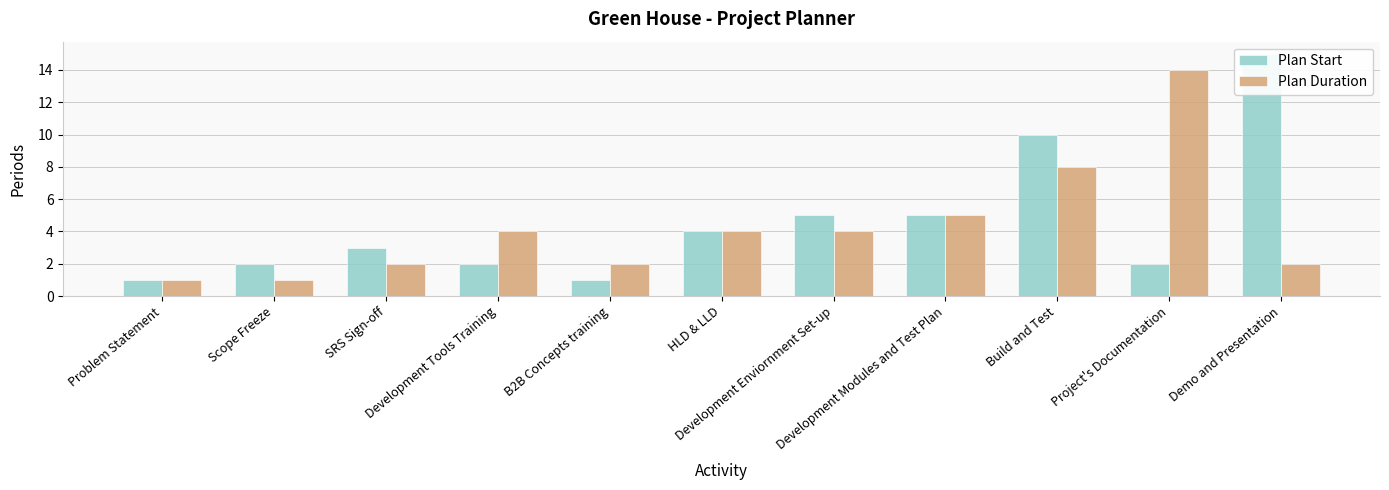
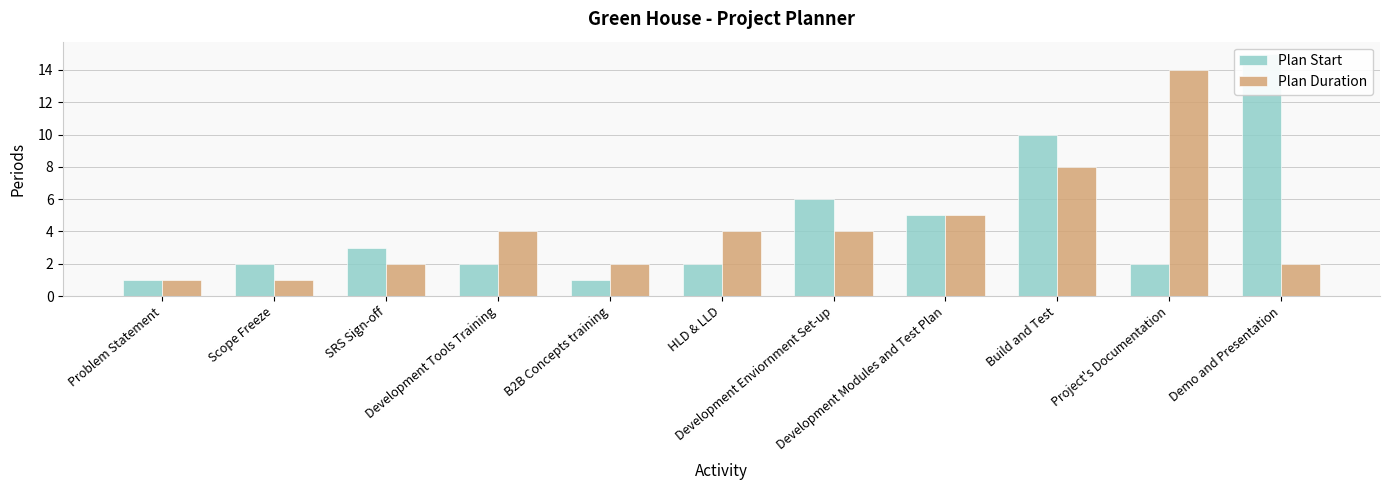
  {
    "Plan Start": {
      "Problem Statement": 1,
      "Scope Freeze": 2,
      "SRS Sign-off": 3,
      "Development Tools Training": 2,
      "B2B Concepts training": 1,
-     "HLD & LLD": 4,
-     "Development Enviornment Set-up": 5,
+     "HLD & LLD": 2,
+     "Development Enviornment Set-up": 6,
      "Development Modules and Test Plan": 5,
      "Build and Test": 10,
      "Project's Documentation": 2
    },
    "Plan Duration": {
      "Problem Statement": 1,
      "Scope Freeze": 1,
      "SRS Sign-off": 2,
      "Development Tools Training": 4,
      "B2B Concepts training": 2,
      "HLD & LLD": 4,
      "Development Enviornment Set-up": 4,
      "Development Modules and Test Plan": 5,
      "Build and Test": 8,
      "Project's Documentation": 14,
      "Demo and Presentation": 2
    }
  }
